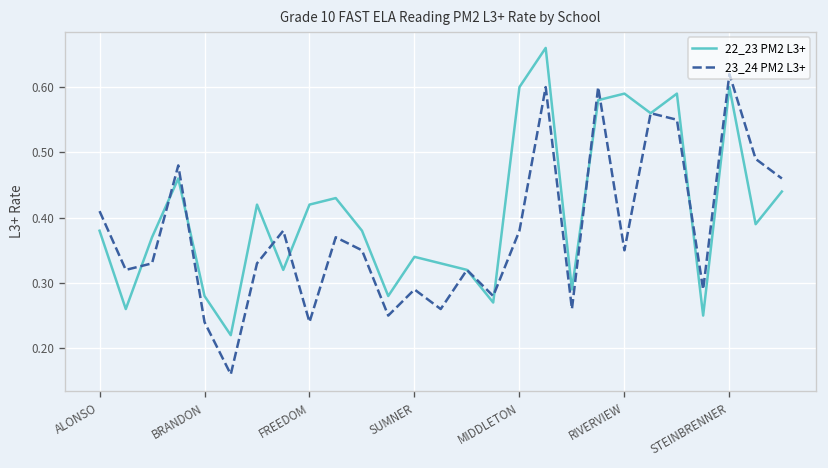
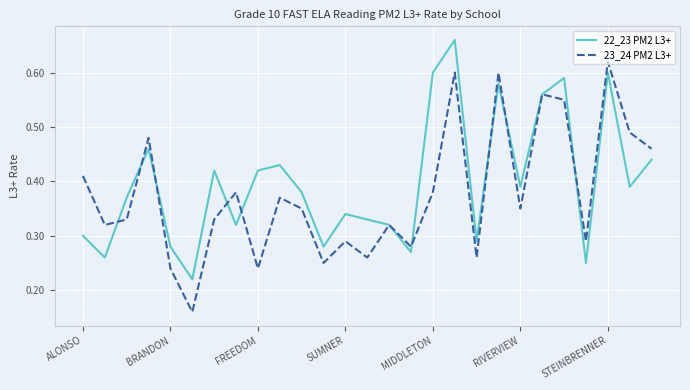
  {
    "22_23 PM2 L3+": {
-     "ALONSO": 0.38,
+     "ALONSO": 0.30,
      "BRANDON": 0.28,
      "FREEDOM": 0.42,
      "SUMNER": 0.34,
      "MIDDLETON": 0.60,
-     "RIVERVIEW": 0.59,
+     "RIVERVIEW": 0.39,
      "STEINBRENNER": 0.60
    },
    "23_24 PM2 L3+": {
      "ALONSO": 0.41,
      "BRANDON": 0.24,
      "FREEDOM": 0.24,
      "SUMNER": 0.29,
      "MIDDLETON": 0.38,
      "RIVERVIEW": 0.35
    }
  }
